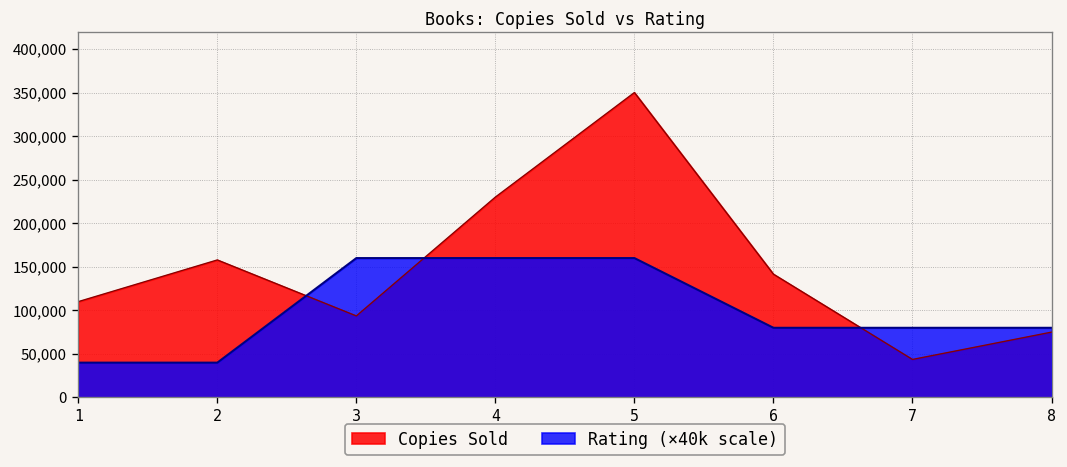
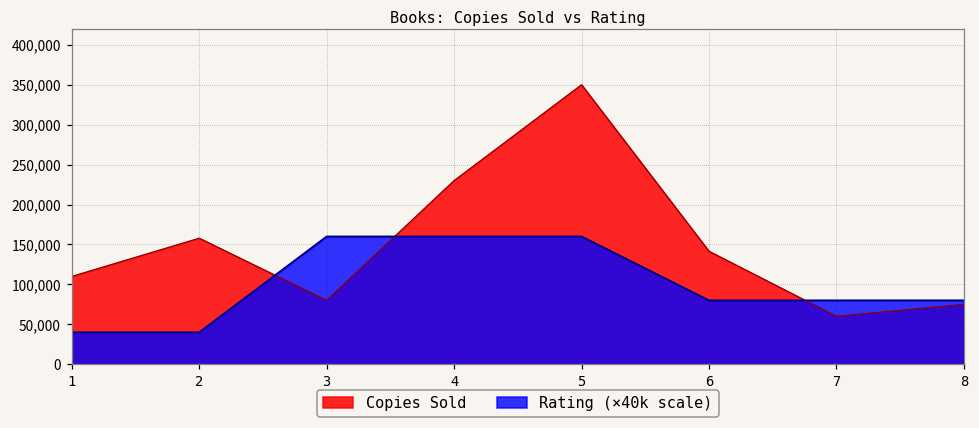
  {
    "Copies Sold": {
      "1": "110,000",
      "2": "160,000",
-     "3": "90,000",
+     "3": "80,000",
      "4": "230,000",
      "5": "350,000",
      "6": "140,000",
-     "7": "40,000",
+     "7": "60,000",
      "8": "80,000"
    },
    "Rating (×40k scale)": {
      "1": "40,000",
      "2": "40,000",
      "3": "160,000",
      "4": "160,000",
      "5": "160,000",
      "6": "80,000",
      "7": "80,000",
      "8": "80,000"
    }
  }
